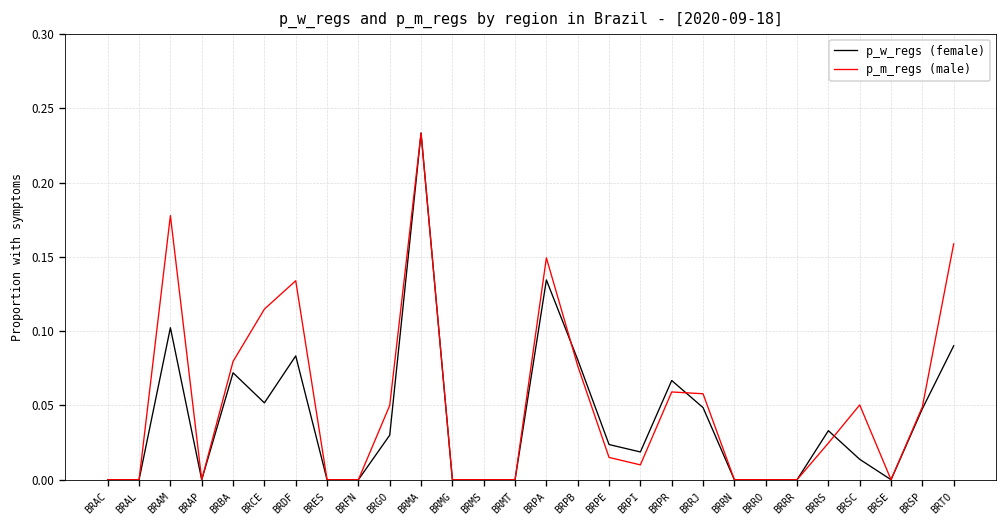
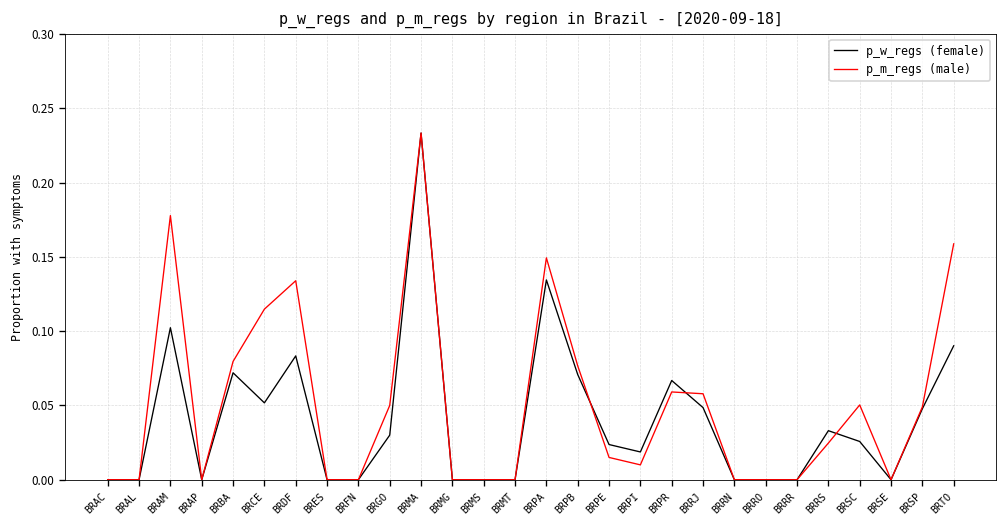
  {
    "p_w_regs (female)": {
      "BRAM": 0.102,
      "BRBA": 0.072,
      "BRCE": 0.052,
      "BRDF": 0.083,
      "BRGO": 0.030,
      "BRPA": 0.134,
-     "BRPB": 0.081,
+     "BRPB": 0.071,
      "BRPE": 0.024,
      "BRPI": 0.019,
      "BRPR": 0.067,
      "BRRJ": 0.049,
      "BRRS": 0.033,
-     "BRSC": 0.014,
+     "BRSC": 0.026,
      "BRTO": 0.090
    },
    "p_m_regs (male)": {
      "BRAM": 0.178,
      "BRBA": 0.080,
      "BRCE": 0.115,
      "BRDF": 0.134,
      "BRGO": 0.050,
      "BRPA": 0.149,
      "BRPB": 0.077,
      "BRPE": 0.015,
      "BRPI": 0.010,
      "BRPR": 0.059,
      "BRRJ": 0.058,
      "BRRS": 0.025,
      "BRSC": 0.050,
      "BRTO": 0.159
    }
  }
